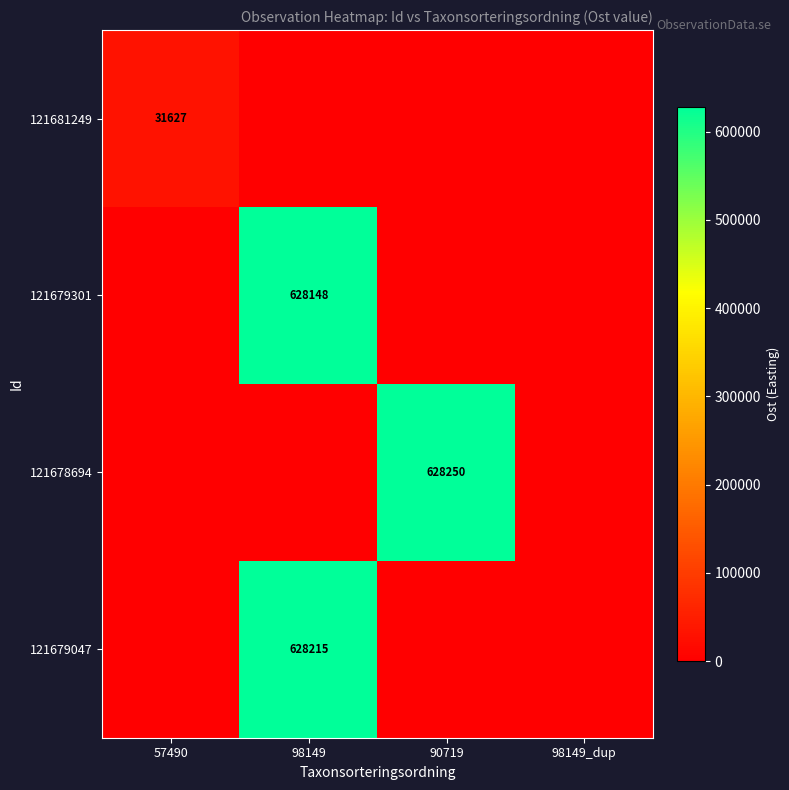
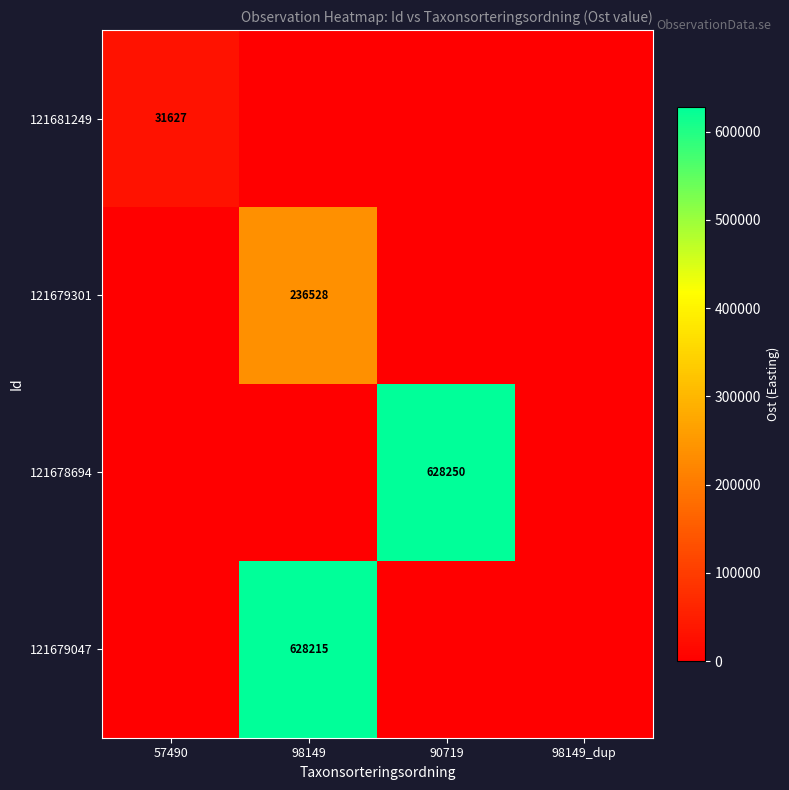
  {
    "121681249": {
      "57490": 31627
    },
    "121679301": {
-     "98149": 628148
+     "98149": 236528
    },
    "121678694": {
      "90719": 628250
    },
    "121679047": {
      "98149": 628215
    }
  }
